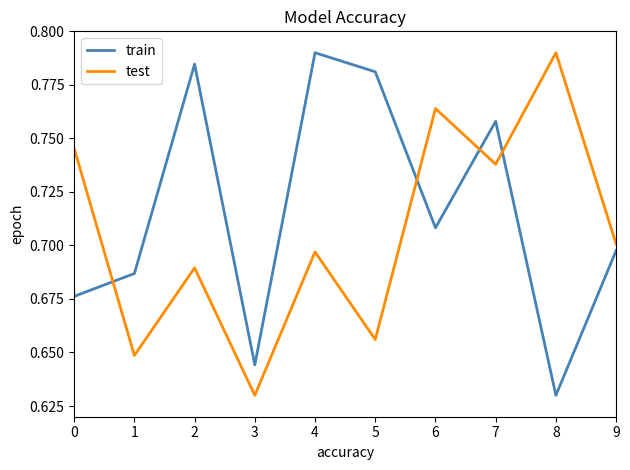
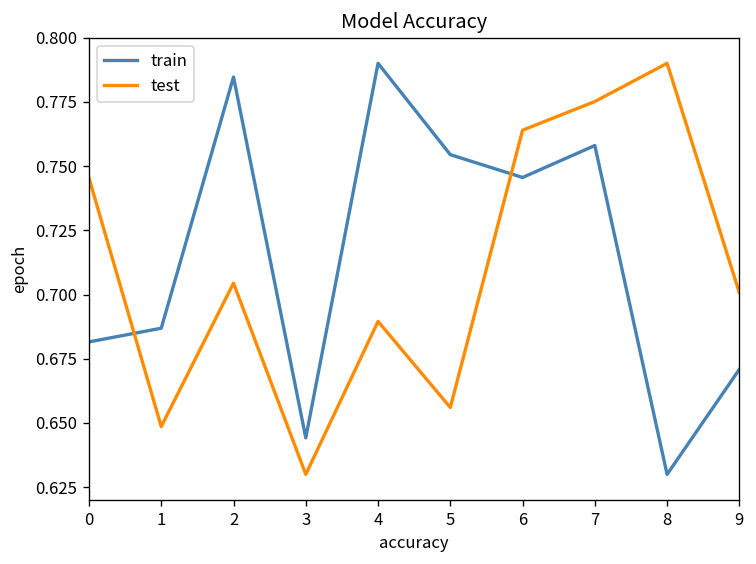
  {
    "train": {
-     "0": 0.676,
+     "0": 0.682,
      "1": 0.687,
      "2": 0.785,
      "3": 0.644,
      "4": 0.790,
-     "5": 0.781,
-     "6": 0.708,
+     "5": 0.754,
+     "6": 0.746,
      "7": 0.758,
      "8": 0.630,
-     "9": 0.698
+     "9": 0.671
    },
    "test": {
      "0": 0.745,
      "1": 0.649,
-     "2": 0.690,
+     "2": 0.704,
      "3": 0.630,
-     "4": 0.697,
+     "4": 0.690,
      "5": 0.656,
      "6": 0.764,
-     "7": 0.738,
+     "7": 0.775,
      "8": 0.790,
      "9": 0.701
    }
  }
